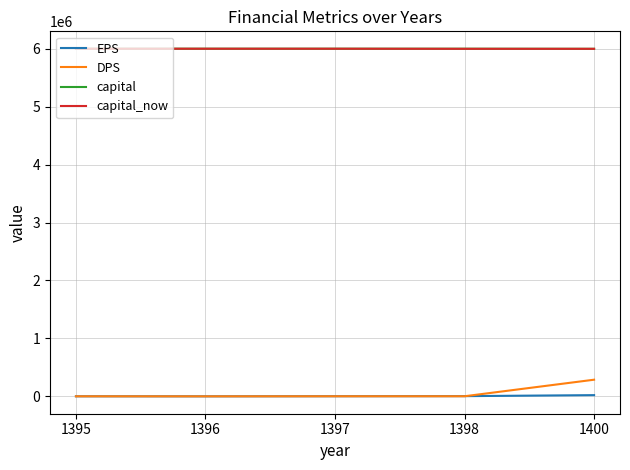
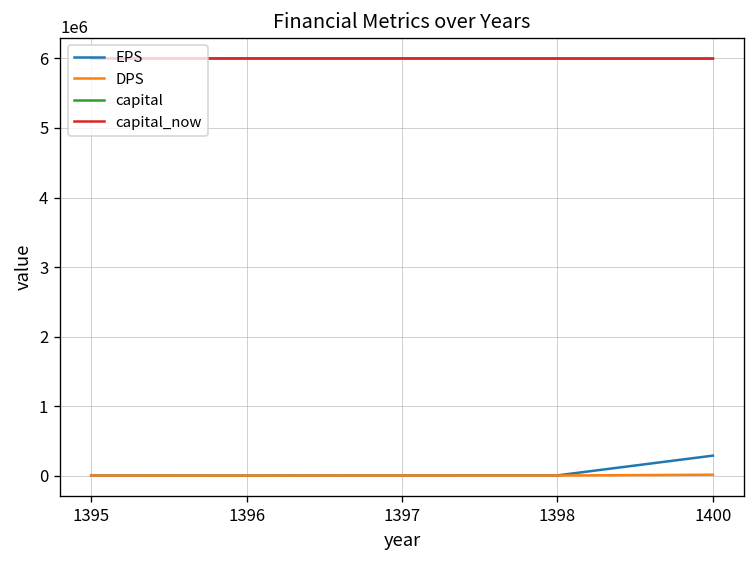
  {
    "EPS": {
-     "1400": 0
+     "1400": 300000
    },
    "DPS": {
-     "1400": 300000
+     "1400": 0
    },
    "capital_now": {
      "1396": 6000000,
      "1397": 6000000,
      "1398": 6000000,
      "1400": 6000000
    }
  }
